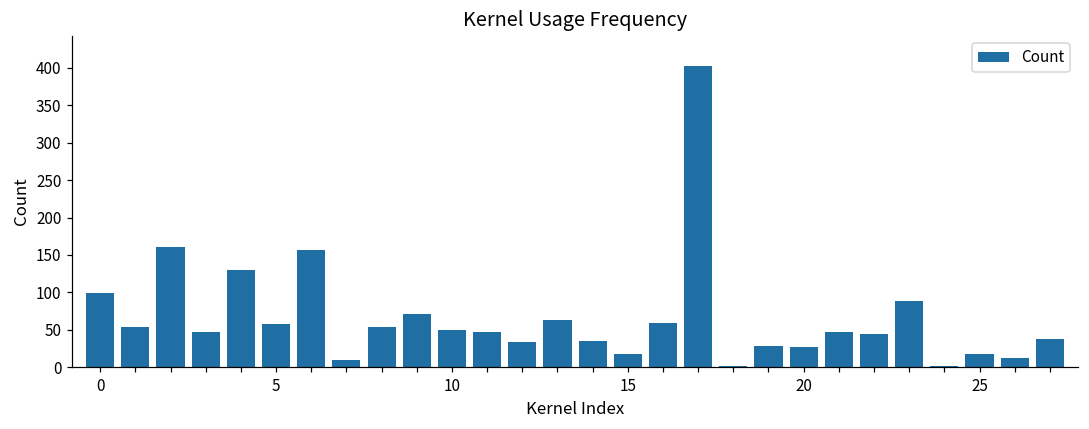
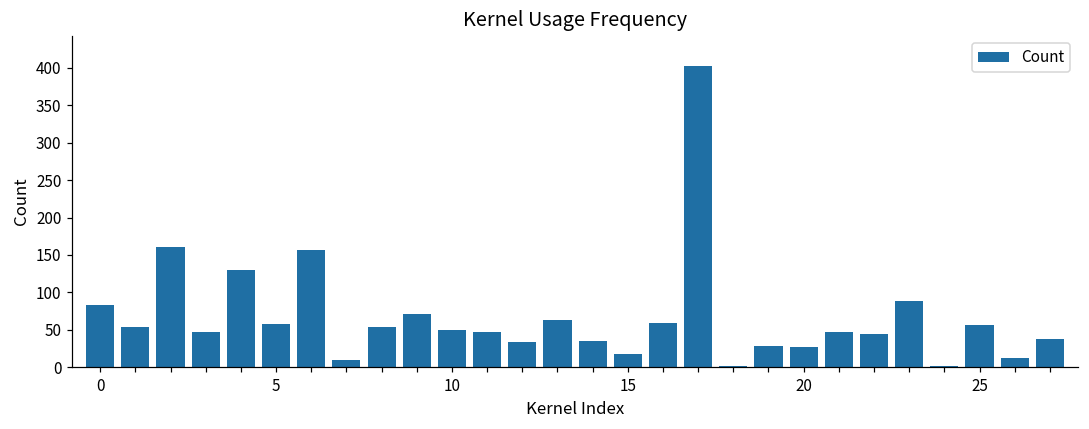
  {
-   "0": 100,
+   "0": 80,
    "5": 60,
    "10": 50,
    "15": 20,
    "20": 30,
-   "25": 20
+   "25": 60
  }
